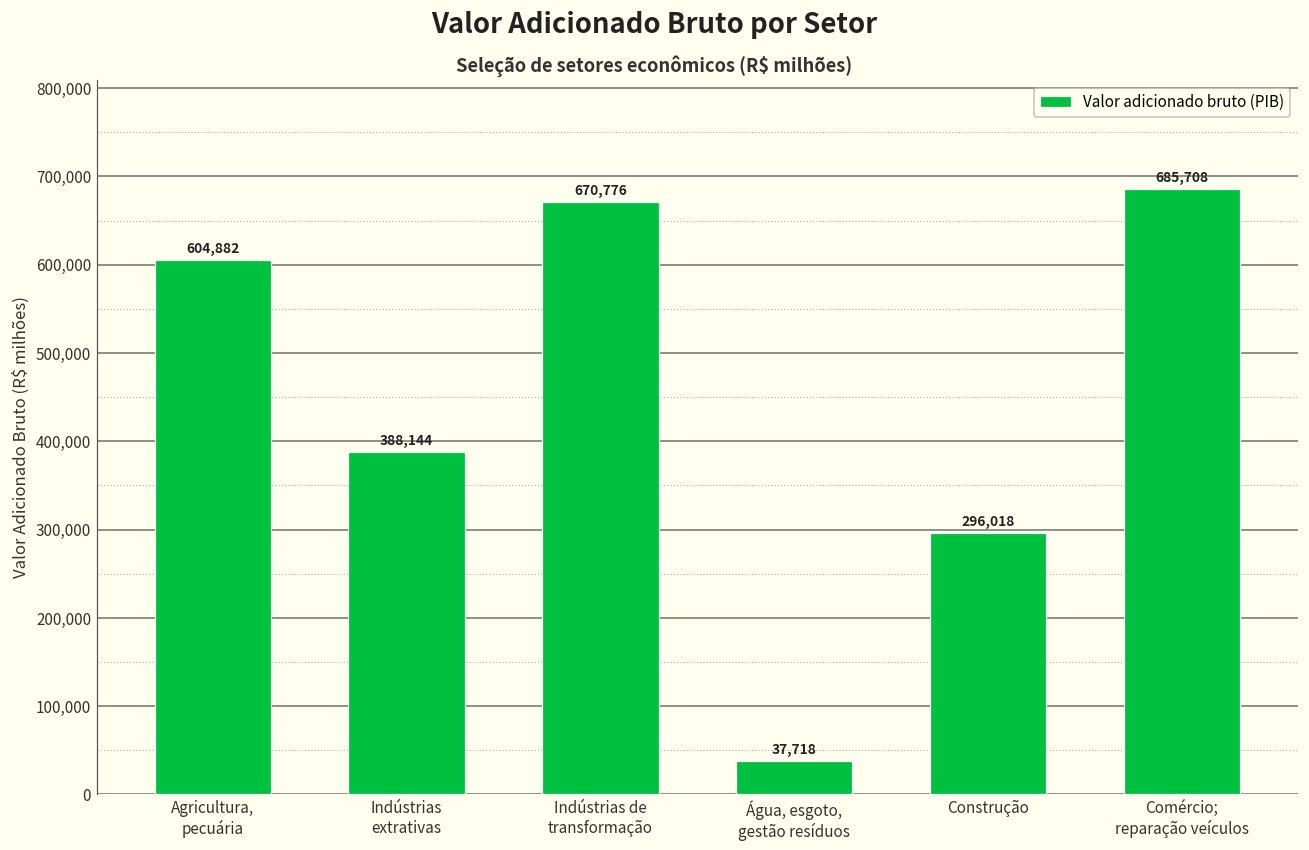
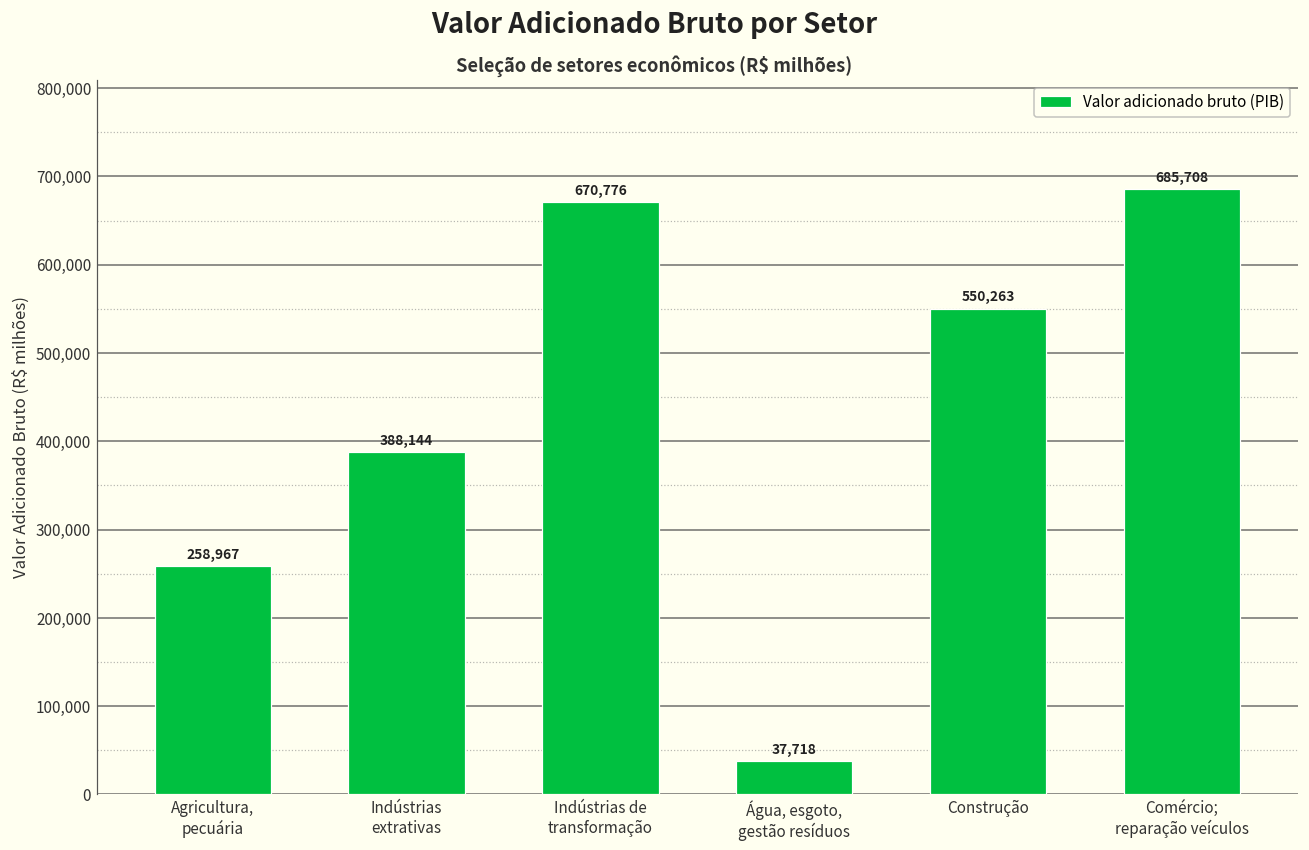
  {
-   "Agricultura, pecuária": "604,882",
+   "Agricultura, pecuária": "258,967",
    "Indústrias extrativas": "388,144",
    "Indústrias de transformação": "670,776",
    "Água, esgoto, gestão resíduos": "37,718",
-   "Construção": "296,018",
+   "Construção": "550,263",
    "Comércio; reparação veículos": "685,708"
  }
